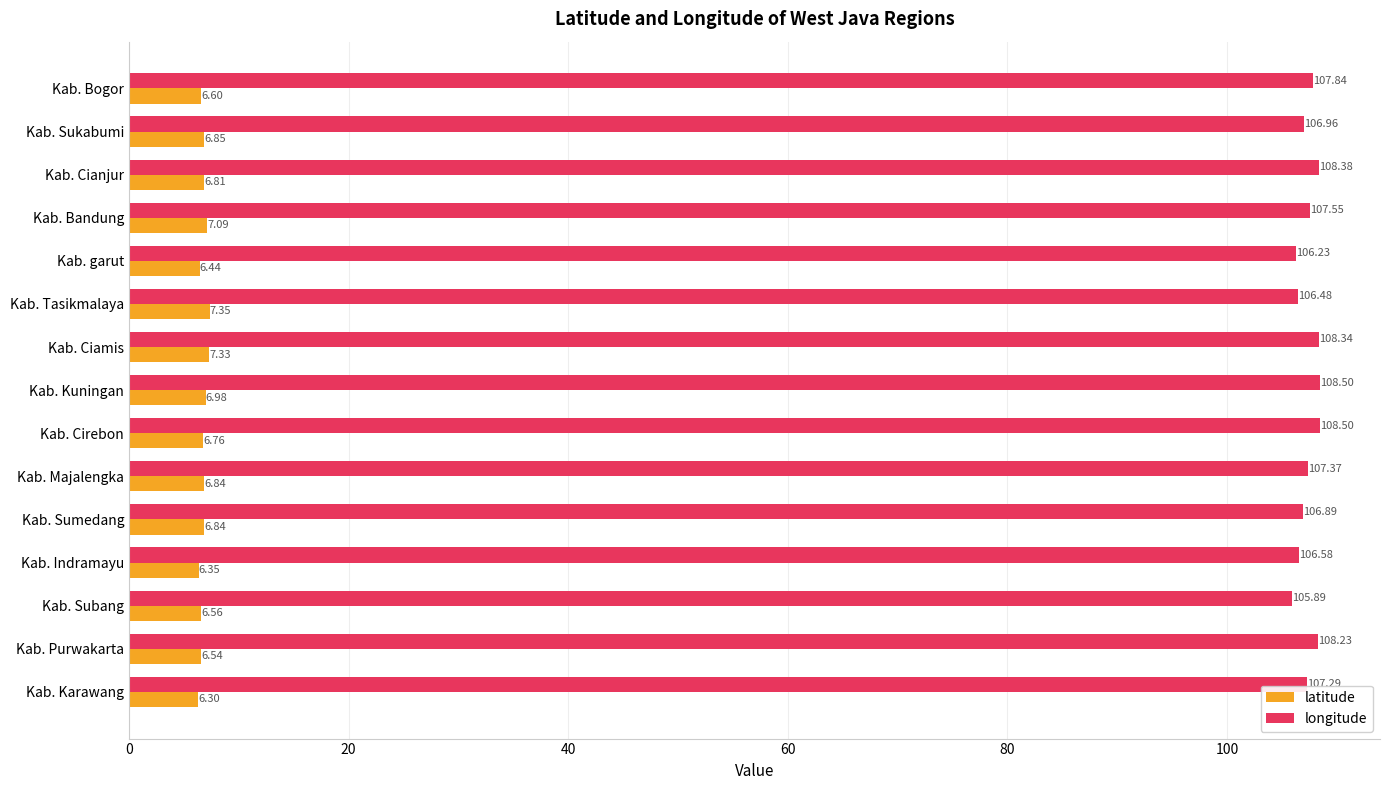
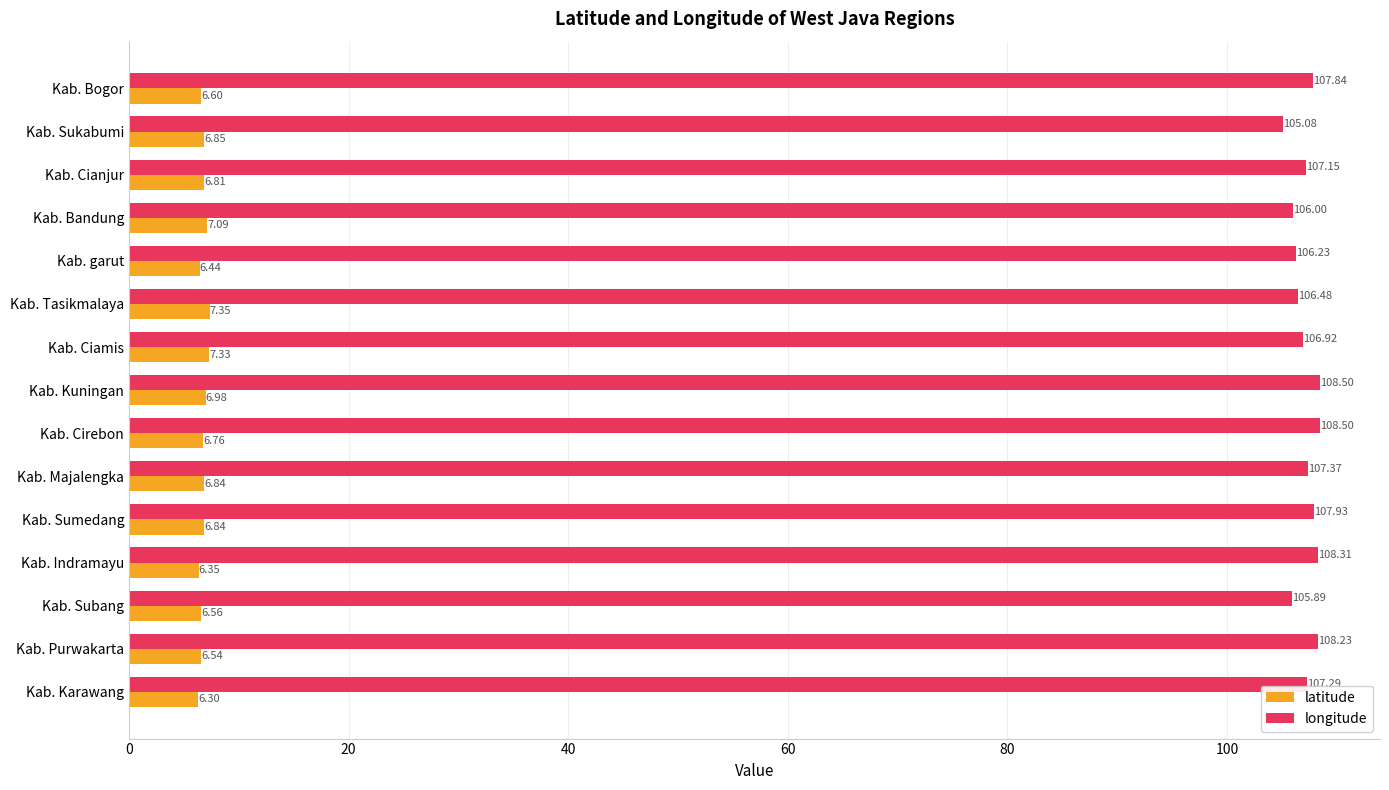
  {
    "latitude": {
      "Kab. Bogor": 6.60,
      "Kab. Sukabumi": 6.85,
      "Kab. Cianjur": 6.81,
      "Kab. Bandung": 7.09,
      "Kab. garut": 6.44,
      "Kab. Tasikmalaya": 7.35,
      "Kab. Ciamis": 7.33,
      "Kab. Kuningan": 6.98,
      "Kab. Cirebon": 6.76,
      "Kab. Majalengka": 6.84,
      "Kab. Sumedang": 6.84,
      "Kab. Indramayu": 6.35,
      "Kab. Subang": 6.56,
      "Kab. Purwakarta": 6.54,
      "Kab. Karawang": 6.30
    },
    "longitude": {
      "Kab. Bogor": 107.84,
-     "Kab. Sukabumi": 106.96,
-     "Kab. Cianjur": 108.38,
-     "Kab. Bandung": 107.55,
+     "Kab. Sukabumi": 105.08,
+     "Kab. Cianjur": 107.15,
+     "Kab. Bandung": 106.00,
      "Kab. garut": 106.23,
      "Kab. Tasikmalaya": 106.48,
-     "Kab. Ciamis": 108.34,
+     "Kab. Ciamis": 106.92,
      "Kab. Kuningan": 108.50,
      "Kab. Cirebon": 108.50,
      "Kab. Majalengka": 107.37,
-     "Kab. Sumedang": 106.89,
-     "Kab. Indramayu": 106.58,
+     "Kab. Sumedang": 107.93,
+     "Kab. Indramayu": 108.31,
      "Kab. Subang": 105.89,
      "Kab. Purwakarta": 108.23
    }
  }
